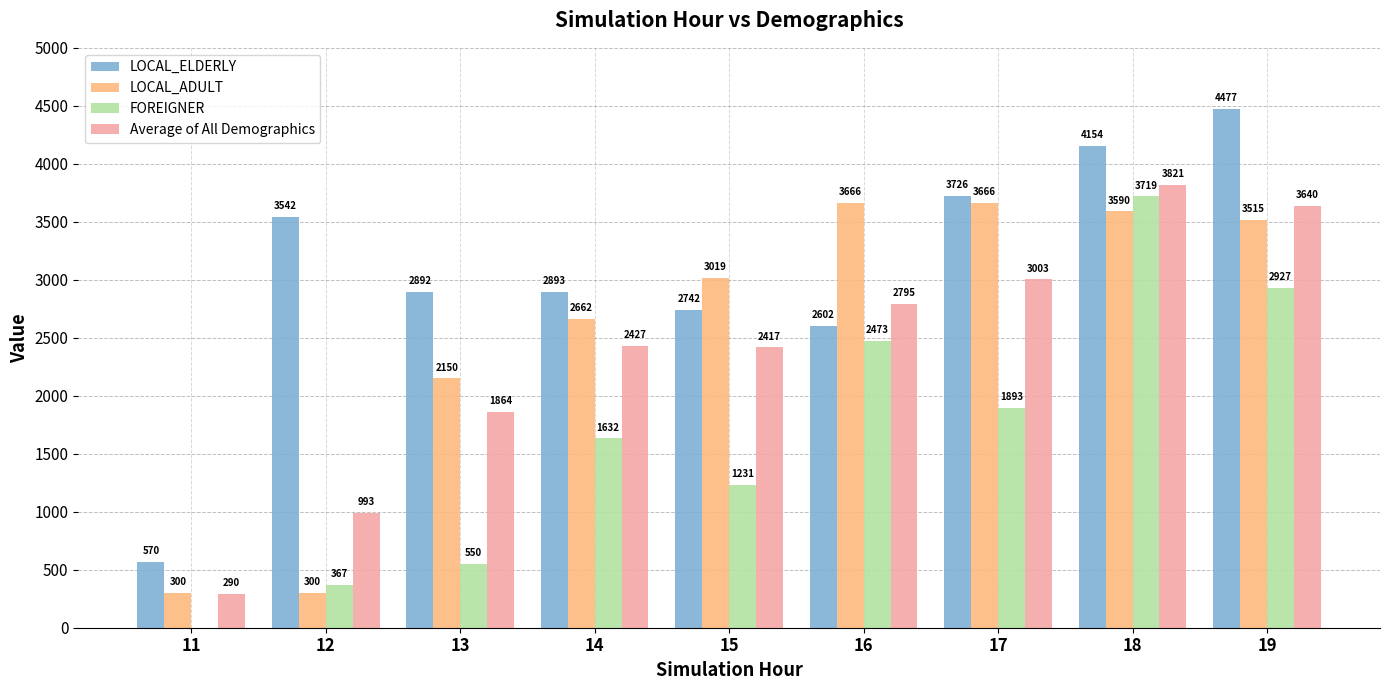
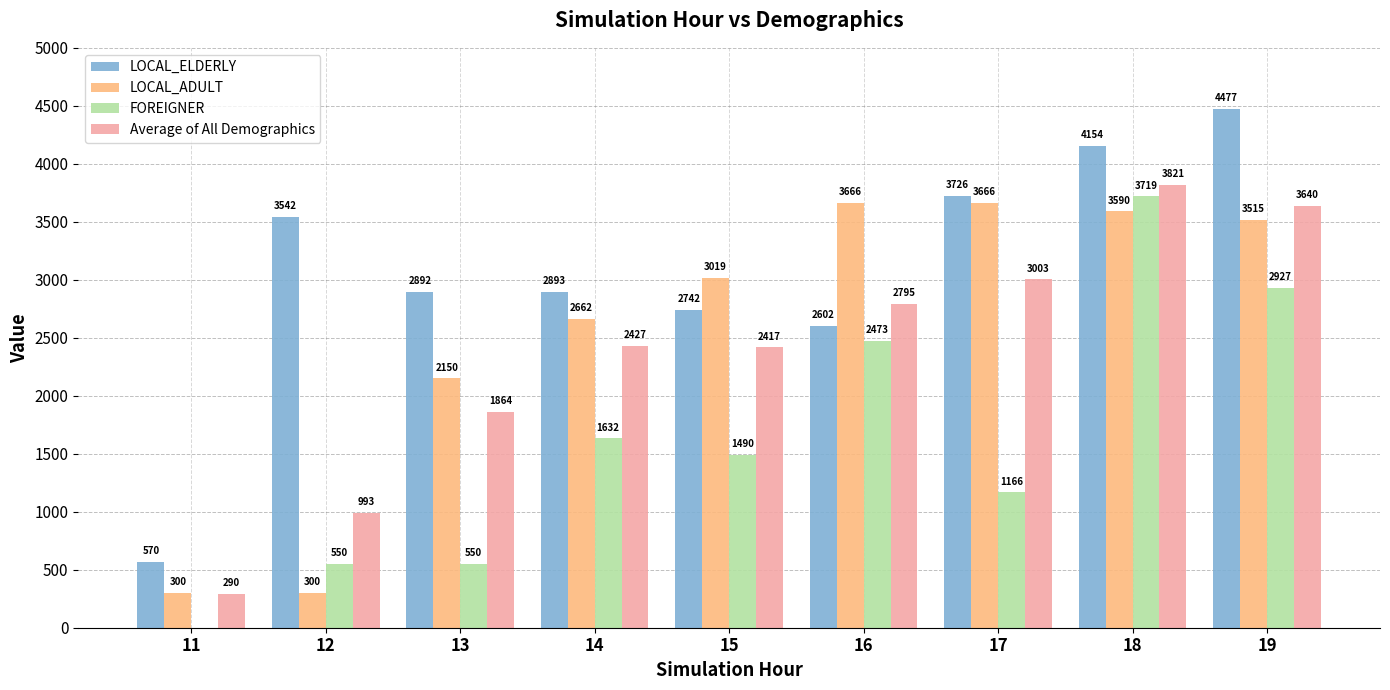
  {
    "LOCAL_ELDERLY": {
      "11": 570,
      "12": 3542,
      "13": 2892,
      "14": 2893,
      "15": 2742,
      "16": 2602,
      "17": 3726,
      "18": 4154,
      "19": 4477
    },
    "FOREIGNER": {
-     "12": 367,
+     "12": 550,
      "13": 550,
      "14": 1632,
-     "15": 1231,
+     "15": 1490,
      "16": 2473,
-     "17": 1893,
+     "17": 1166,
      "18": 3719,
      "19": 2927
    }
  }
